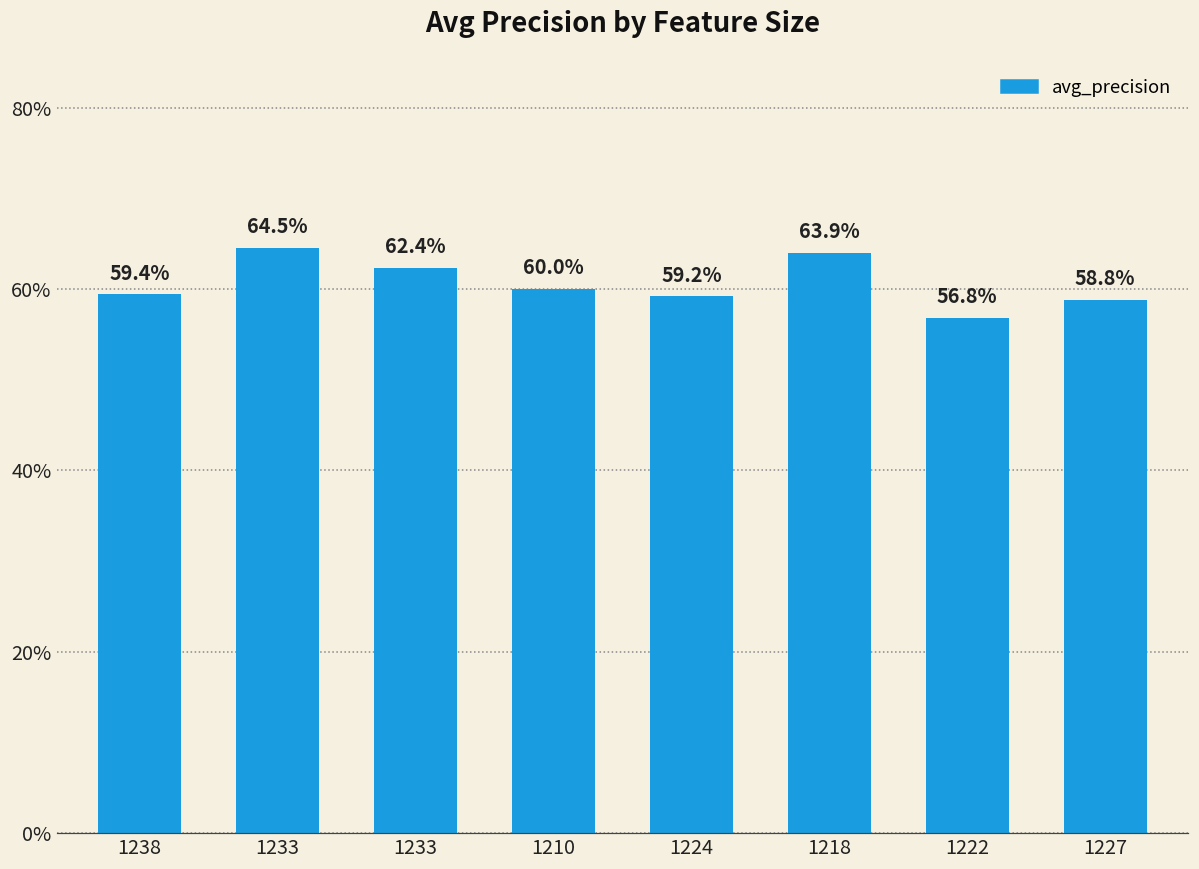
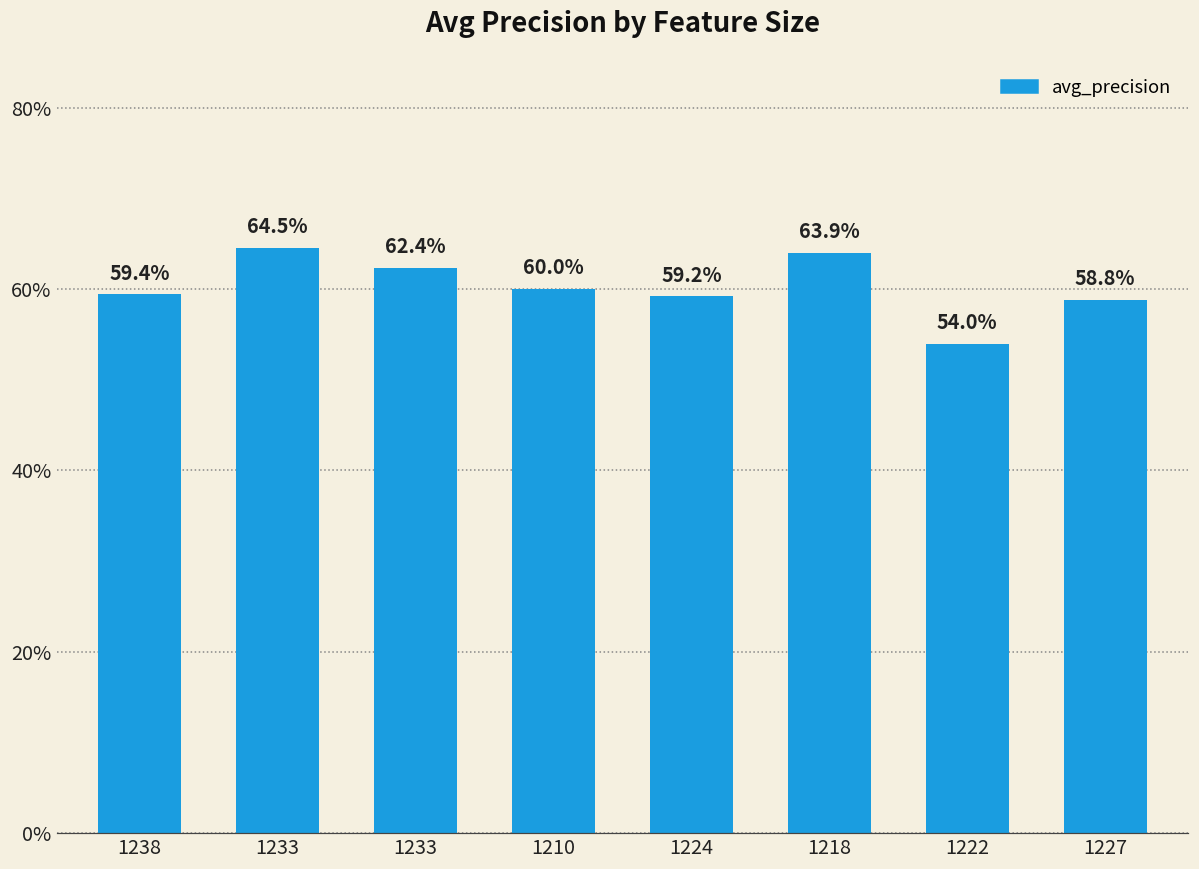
  {
    "1238": "59.4%",
    "1210": "60.0%",
    "1224": "59.2%",
    "1218": "63.9%",
-   "1222": "56.8%",
+   "1222": "54.0%",
    "1227": "58.8%"
  }
